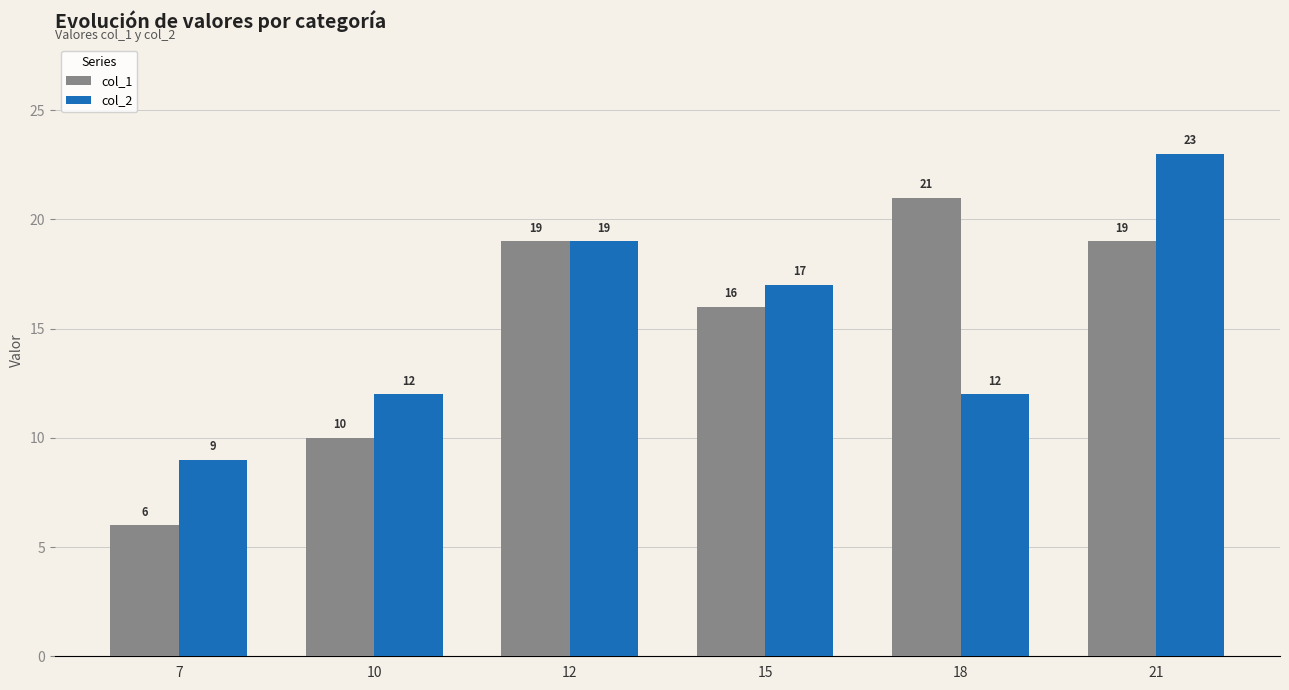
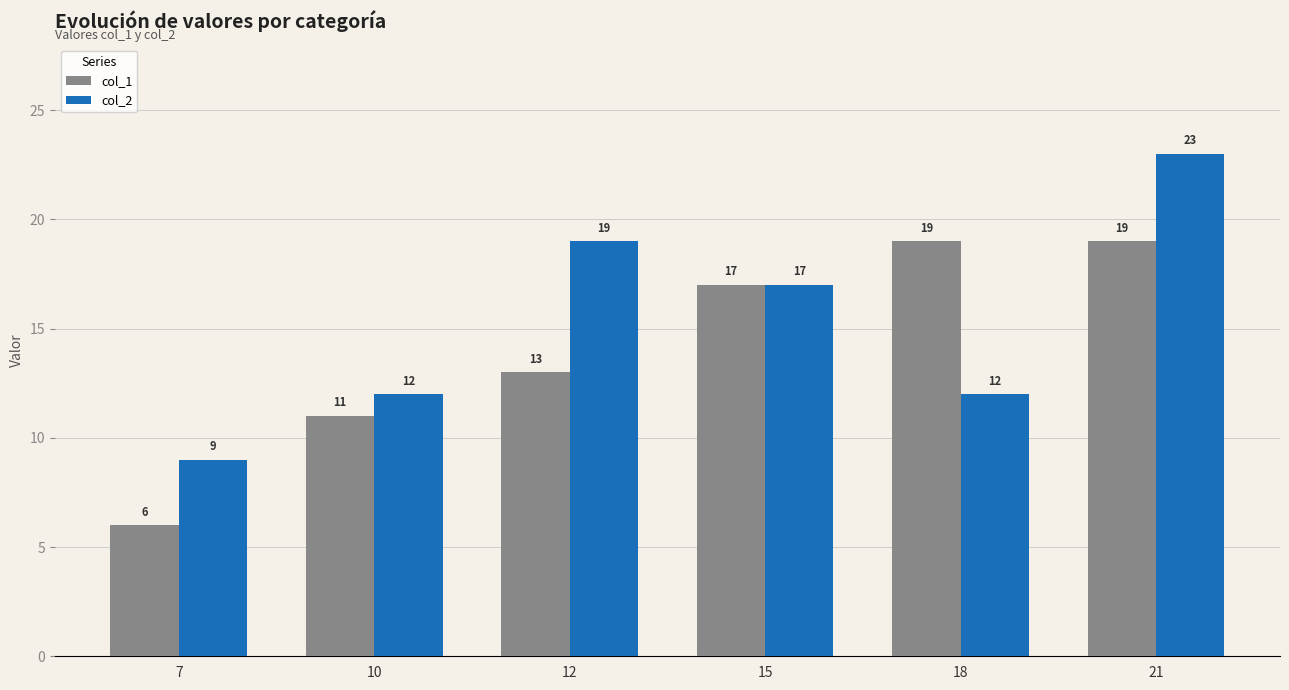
  {
    "col_1": {
      "7": 6,
-     "10": 10,
-     "12": 19,
-     "15": 16,
-     "18": 21,
+     "10": 11,
+     "12": 13,
+     "15": 17,
+     "18": 19,
      "21": 19
    },
    "col_2": {
      "7": 9,
      "10": 12,
      "12": 19,
      "15": 17,
      "18": 12,
      "21": 23
    }
  }
